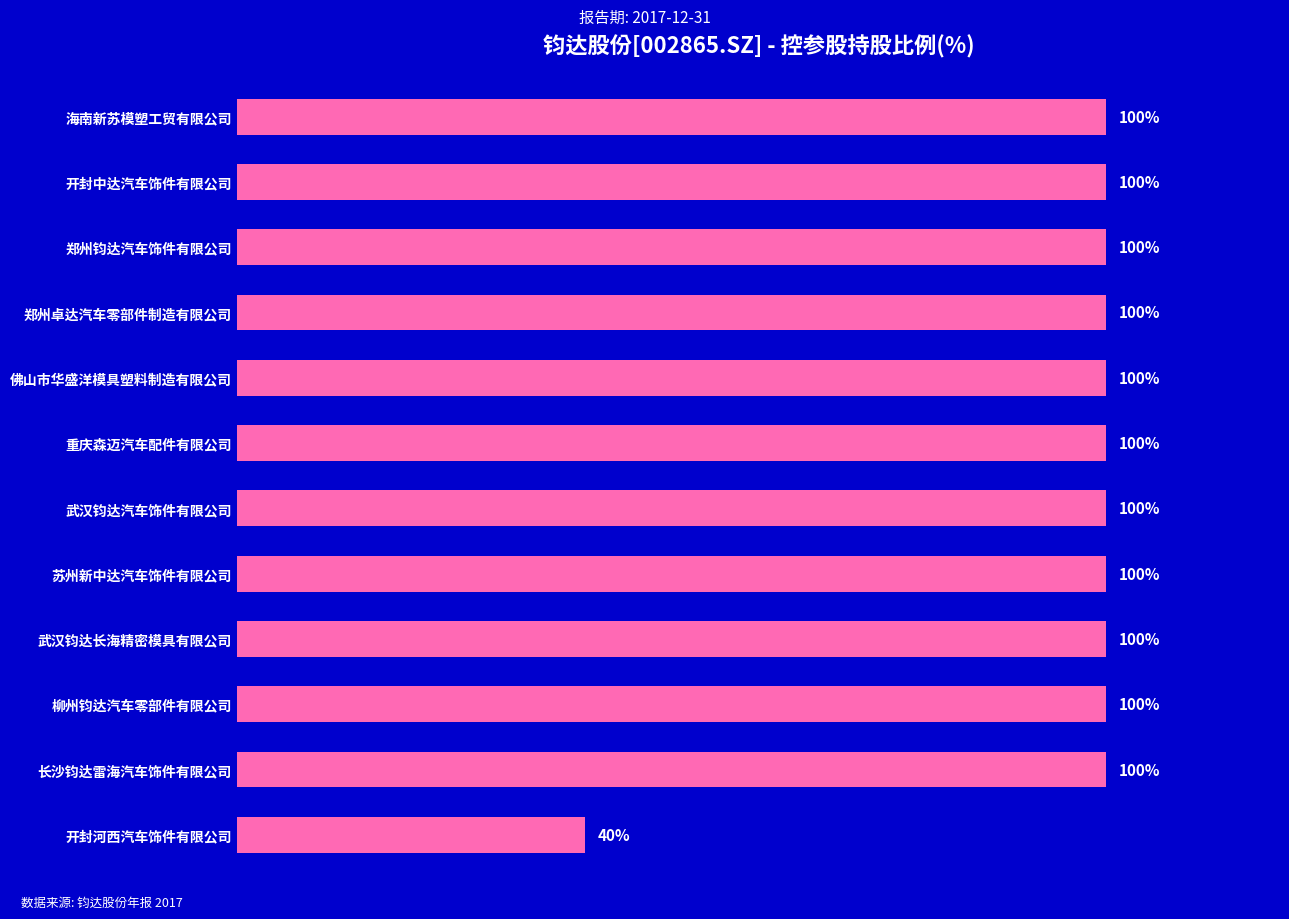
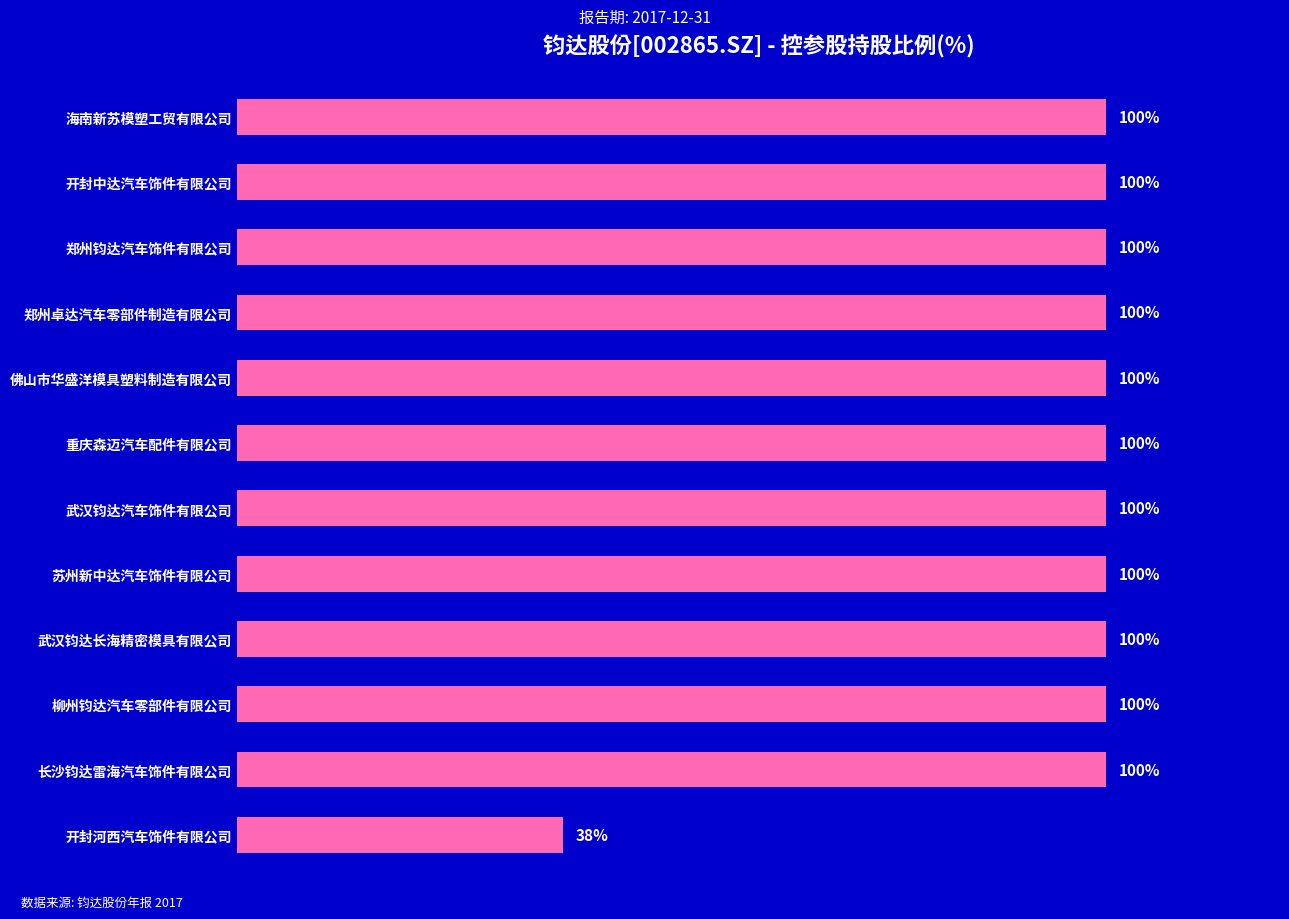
  {
    "海南新苏模塑工贸有限公司": "100%",
    "开封中达汽车饰件有限公司": "100%",
    "郑州钧达汽车饰件有限公司": "100%",
    "郑州卓达汽车零部件制造有限公司": "100%",
    "佛山市华盛洋模具塑料制造有限公司": "100%",
    "重庆森迈汽车配件有限公司": "100%",
    "武汉钧达汽车饰件有限公司": "100%",
    "苏州新中达汽车饰件有限公司": "100%",
    "武汉钧达长海精密模具有限公司": "100%",
    "柳州钧达汽车零部件有限公司": "100%",
    "长沙钧达雷海汽车饰件有限公司": "100%",
-   "开封河西汽车饰件有限公司": "40%"
+   "开封河西汽车饰件有限公司": "38%"
  }
